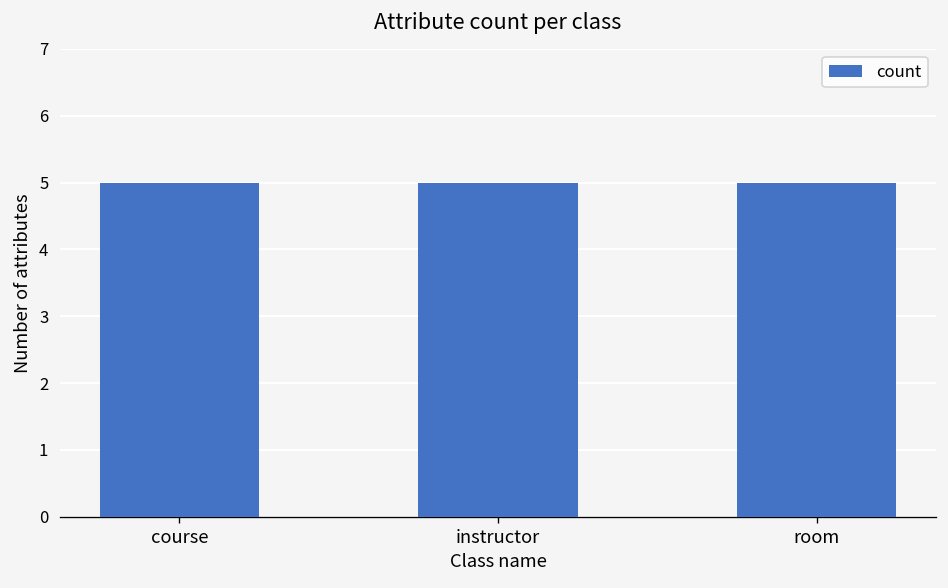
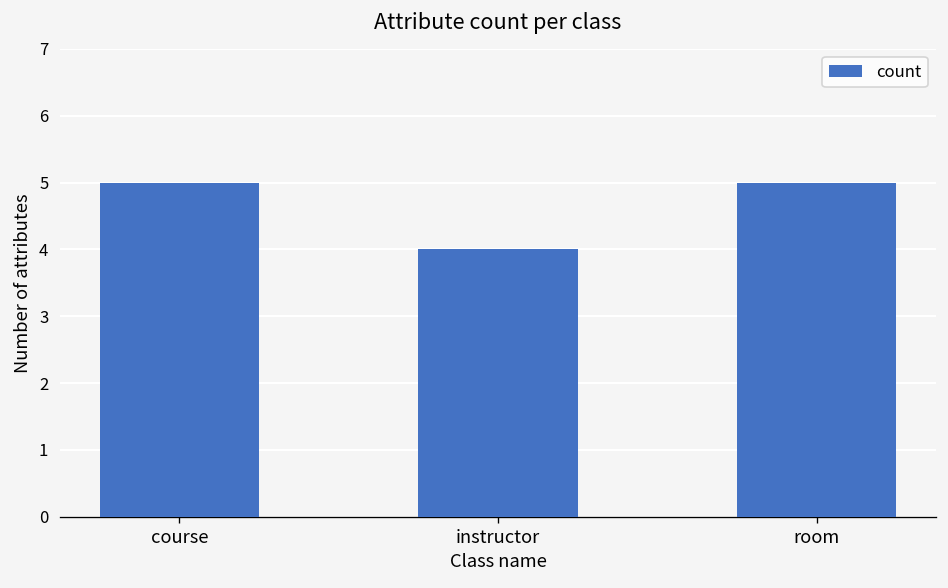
  {
    "course": 5,
-   "instructor": 5,
+   "instructor": 4,
    "room": 5
  }
